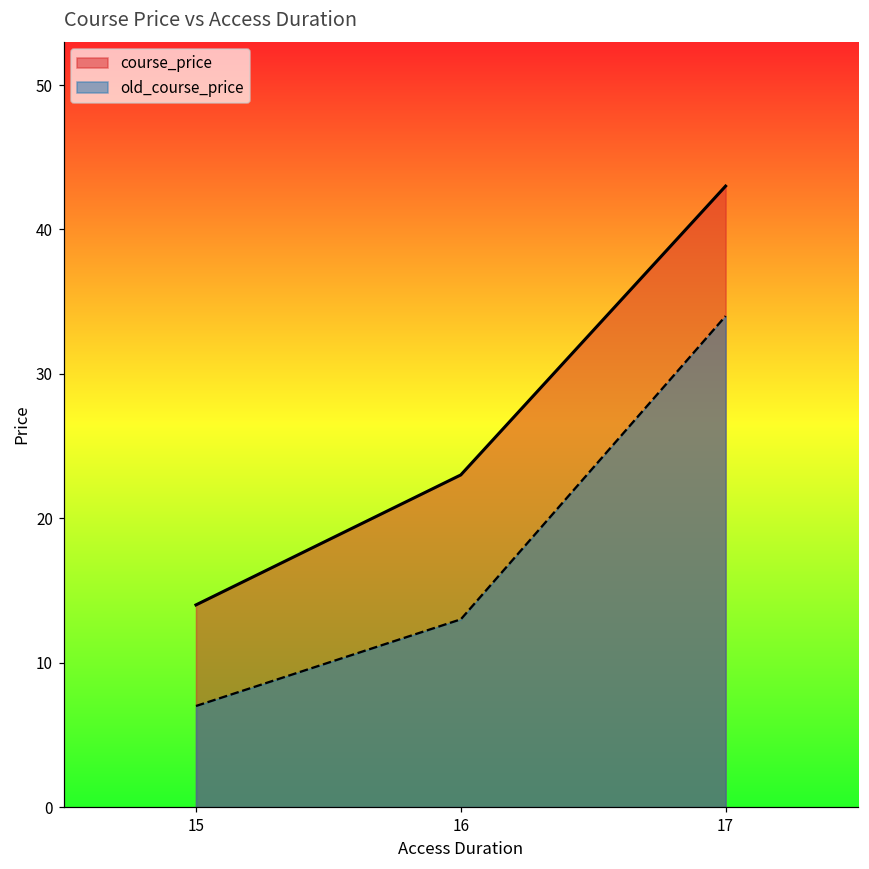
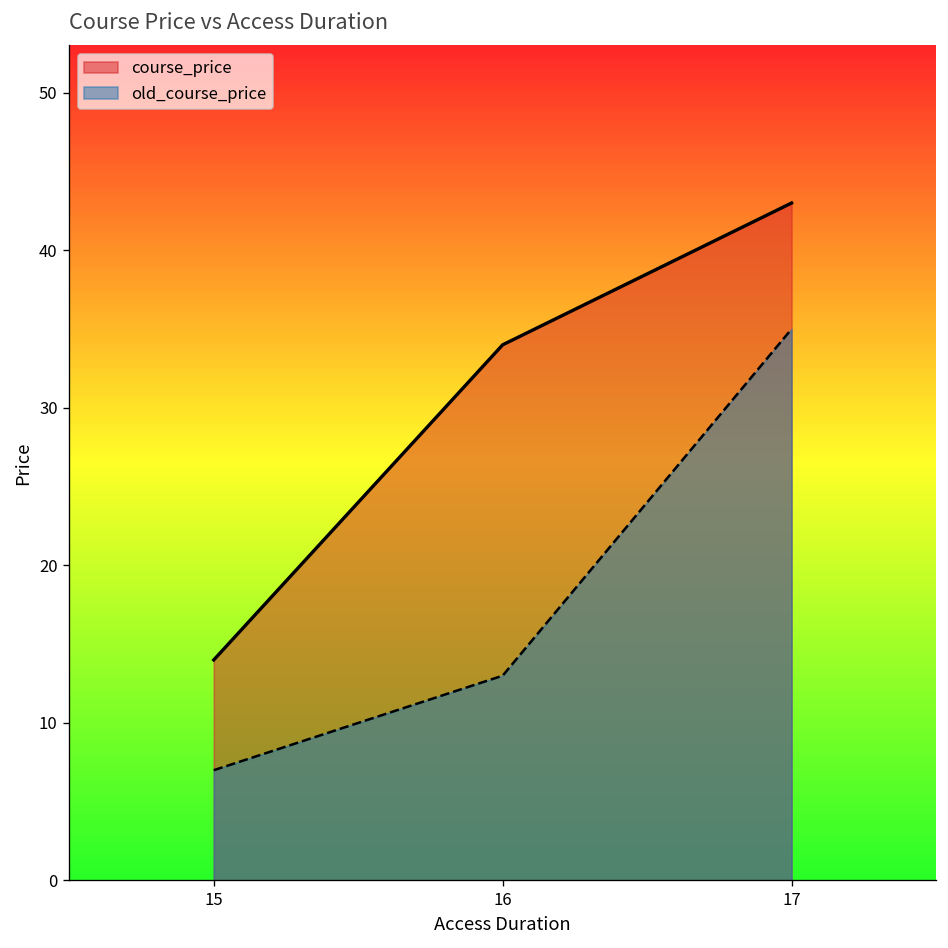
  {
    "course_price": {
      "15": 14,
-     "16": 23,
+     "16": 34,
      "17": 43
    },
    "old_course_price": {
      "15": 7,
      "16": 13,
-     "17": 34
+     "17": 35
    }
  }
